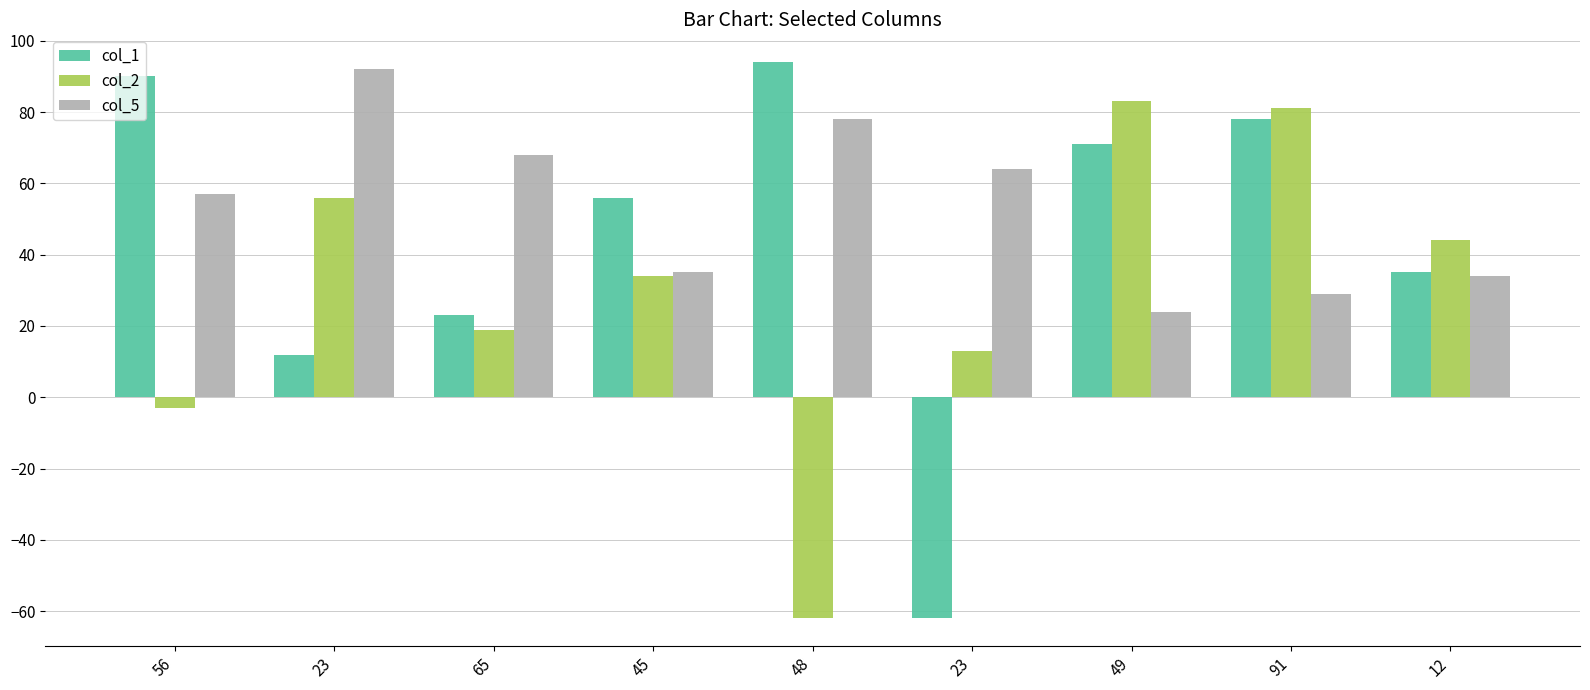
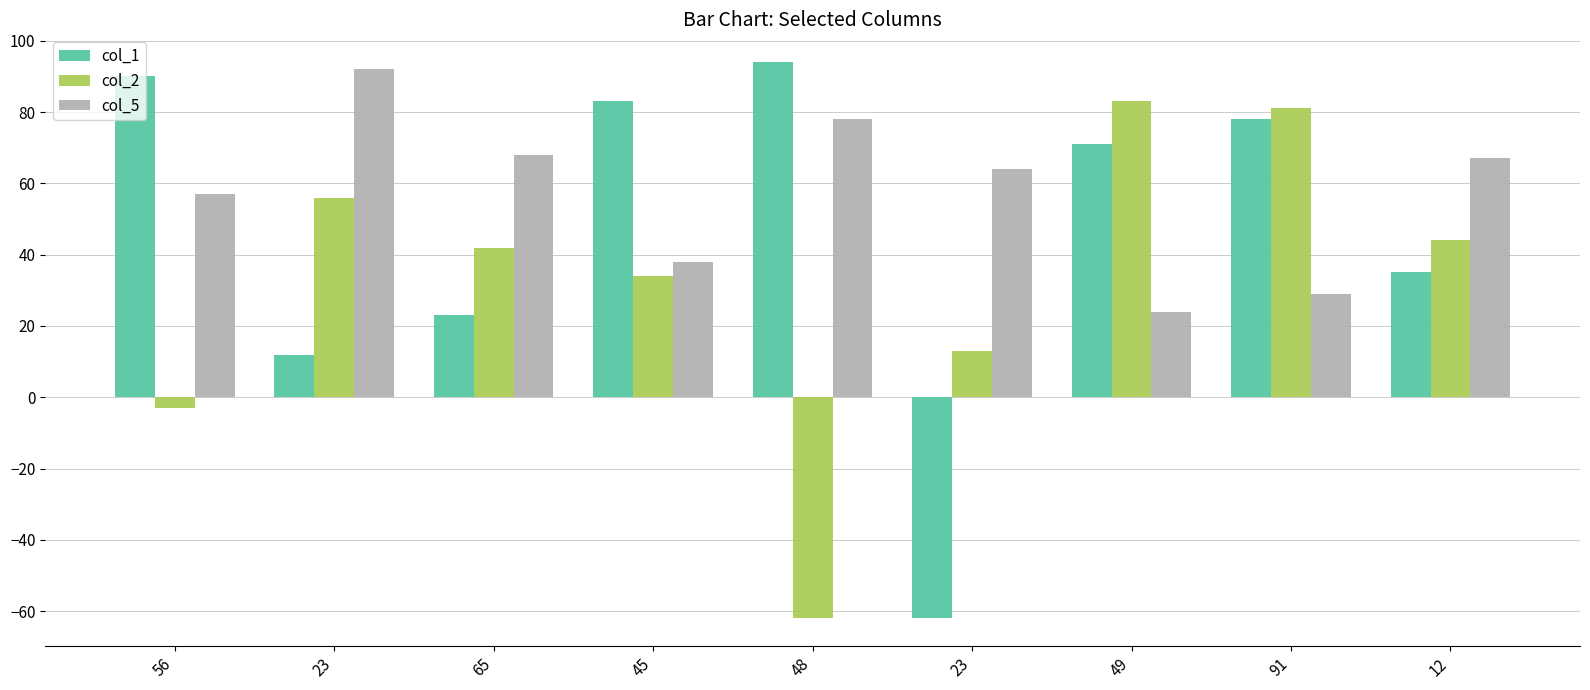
  {
    "col_1": {
      "65": 23,
-     "45": 56,
+     "45": 83,
      "48": 94,
      "49": 71,
      "91": 78,
      "12": 35
    },
    "col_2": {
      "56": -3,
-     "65": 19,
+     "65": 42,
      "45": 34,
      "48": -62,
      "49": 83,
      "91": 81,
      "12": 44
    },
    "col_5": {
      "56": 57,
      "65": 68,
-     "45": 35,
+     "45": 38,
      "48": 78,
      "49": 24,
      "91": 29,
-     "12": 34
+     "12": 67
    }
  }
